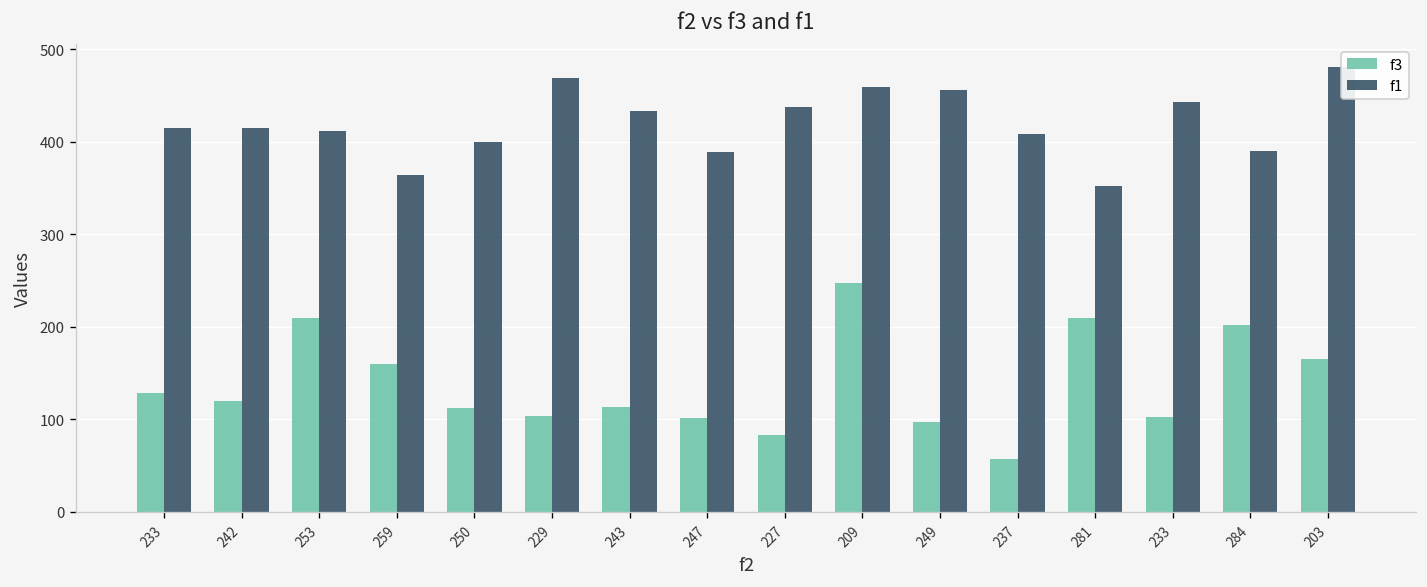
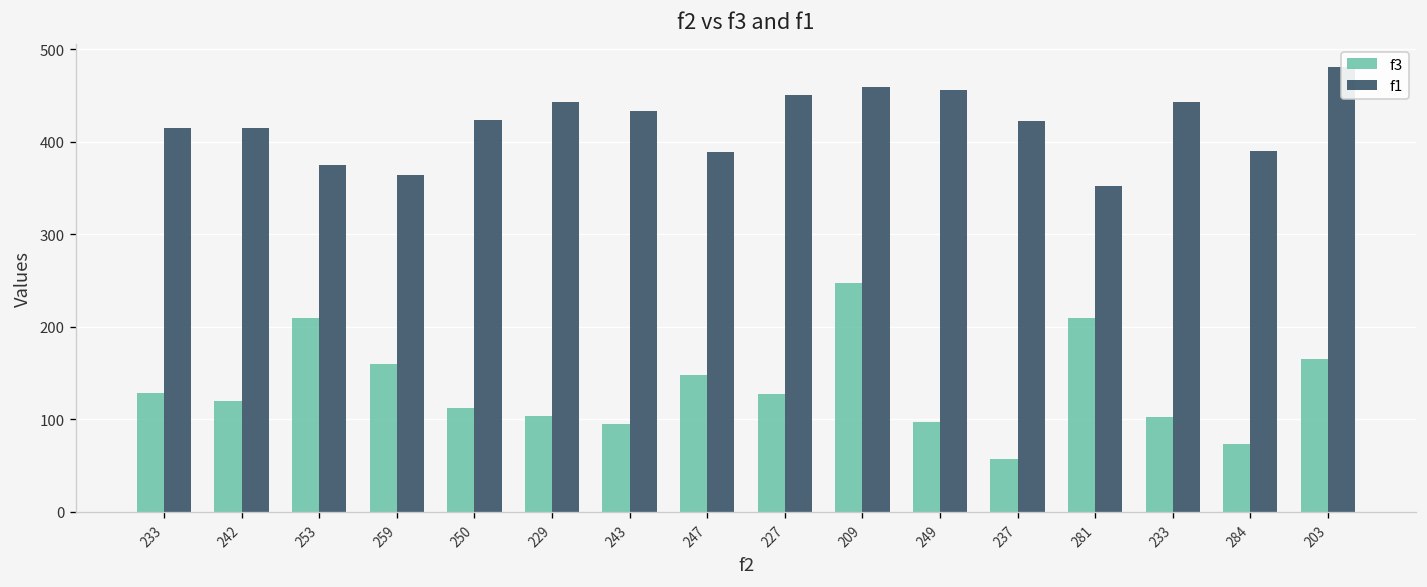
  {
    "f3": {
      "242": 120,
      "253": 210,
      "259": 160,
      "250": 110,
      "229": 100,
-     "243": 110,
-     "247": 100,
-     "227": 80,
+     "243": 100,
+     "247": 150,
+     "227": 130,
      "209": 250,
      "249": 100,
      "237": 60,
      "281": 210,
-     "284": 200,
+     "284": 70,
      "203": 170
    },
    "f1": {
      "242": 420,
-     "253": 410,
+     "253": 380,
      "259": 360,
-     "250": 400,
-     "229": 470,
+     "250": 420,
+     "229": 440,
      "243": 430,
      "247": 390,
-     "227": 440,
+     "227": 450,
      "209": 460,
      "249": 460,
-     "237": 410,
+     "237": 420,
      "281": 350,
      "284": 390
    }
  }
